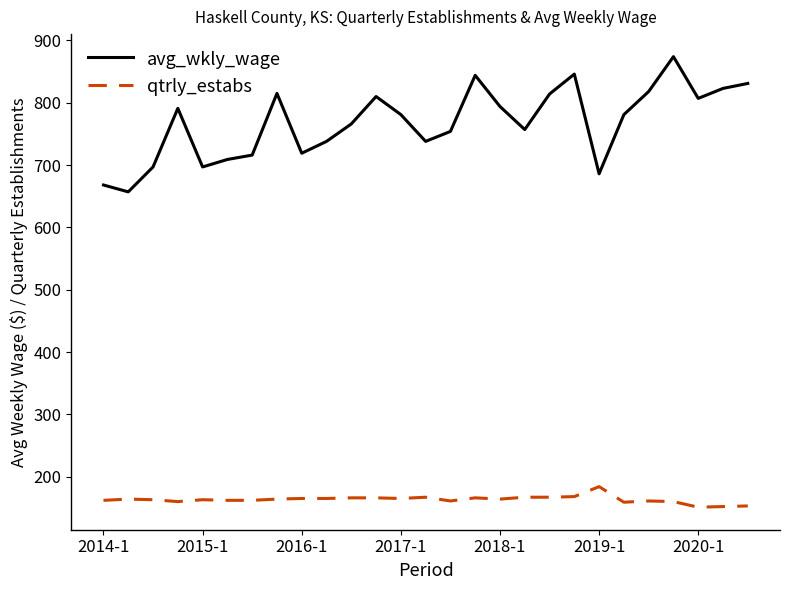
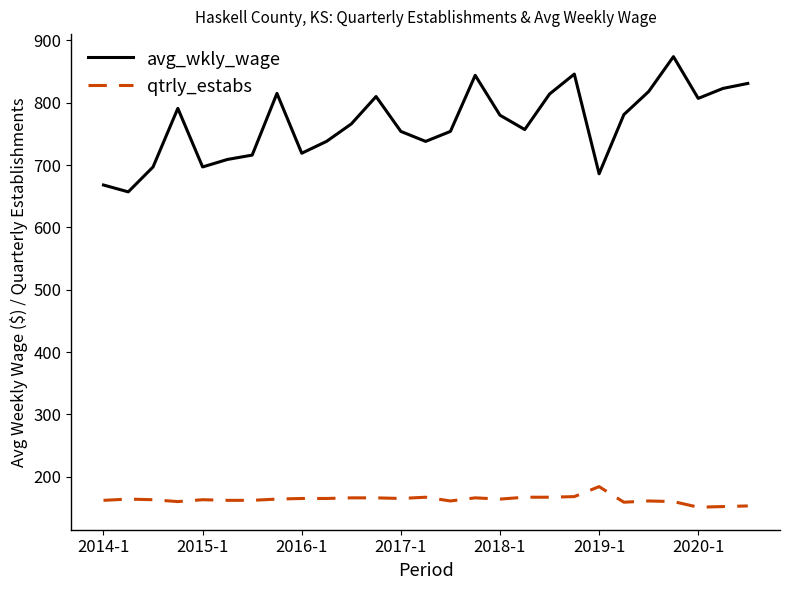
  {
    "avg_wkly_wage": {
      "2014-1": 670,
      "2015-1": 700,
      "2016-1": 720,
-     "2017-1": 780,
-     "2018-1": 790,
+     "2017-1": 750,
+     "2018-1": 780,
      "2019-1": 690,
      "2020-1": 810
    },
    "qtrly_estabs": {
      "2014-1": 160,
      "2015-1": 160,
      "2016-1": 170,
      "2017-1": 170,
      "2018-1": 160,
      "2019-1": 180,
      "2020-1": 150
    }
  }
